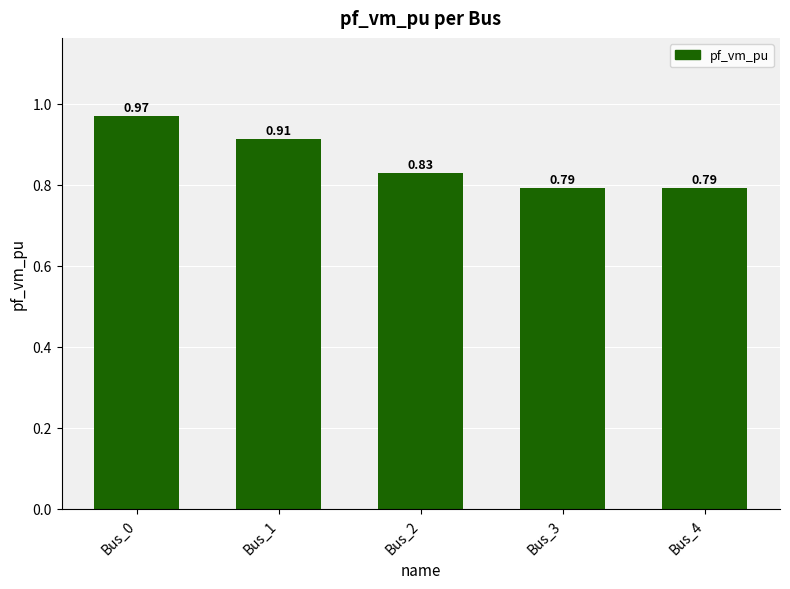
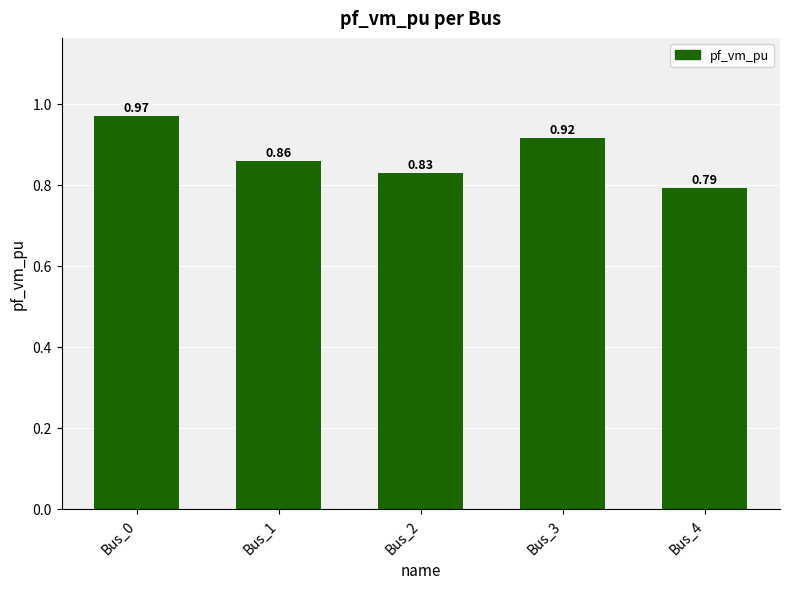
  {
    "Bus_0": 0.97,
-   "Bus_1": 0.91,
+   "Bus_1": 0.86,
    "Bus_2": 0.83,
-   "Bus_3": 0.79,
+   "Bus_3": 0.92,
    "Bus_4": 0.79
  }
